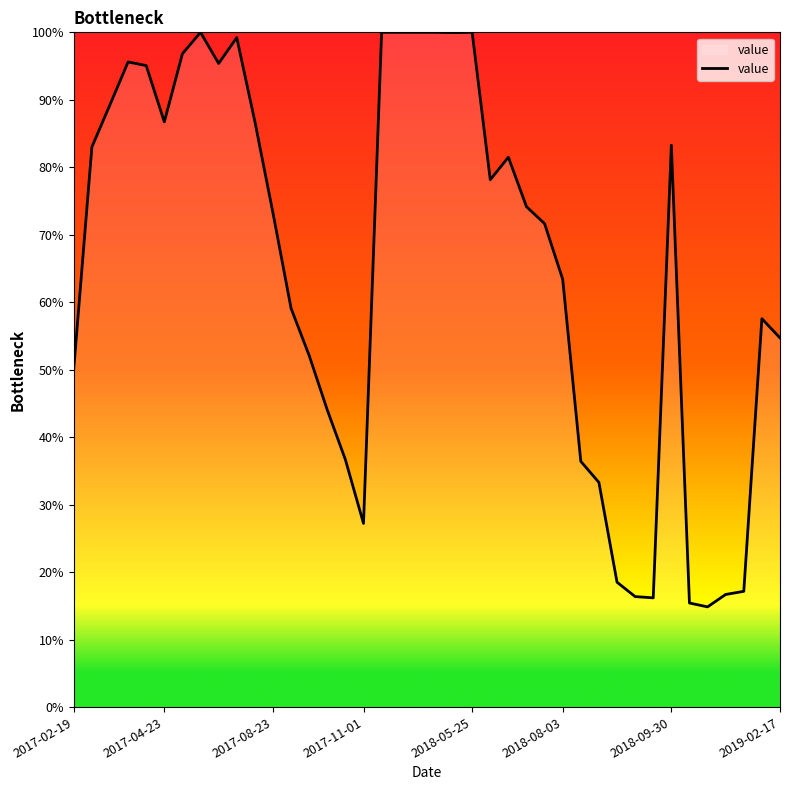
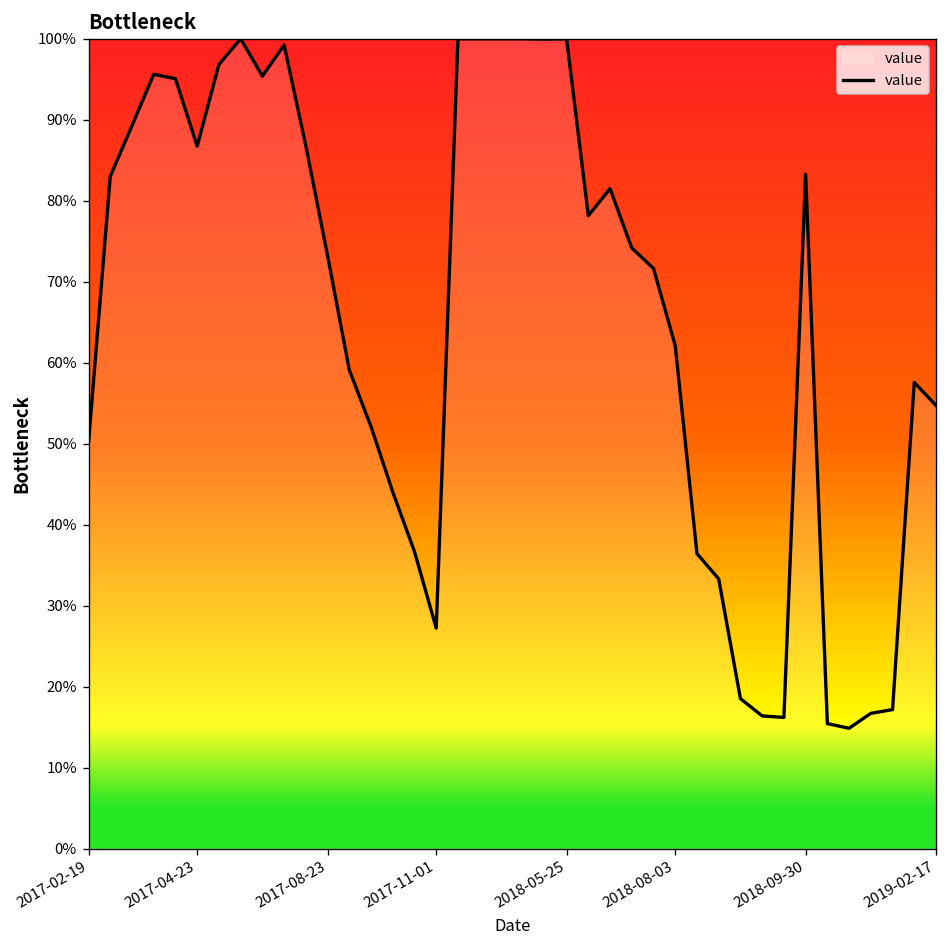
  {
    "2017-02-19": "50%",
    "2017-04-23": "87%",
    "2017-08-23": "73%",
    "2017-11-01": "27%",
    "2018-05-25": "100%",
-   "2018-08-03": "63%",
+   "2018-08-03": "62%",
    "2018-09-30": "83%",
    "2019-02-17": "55%"
  }
